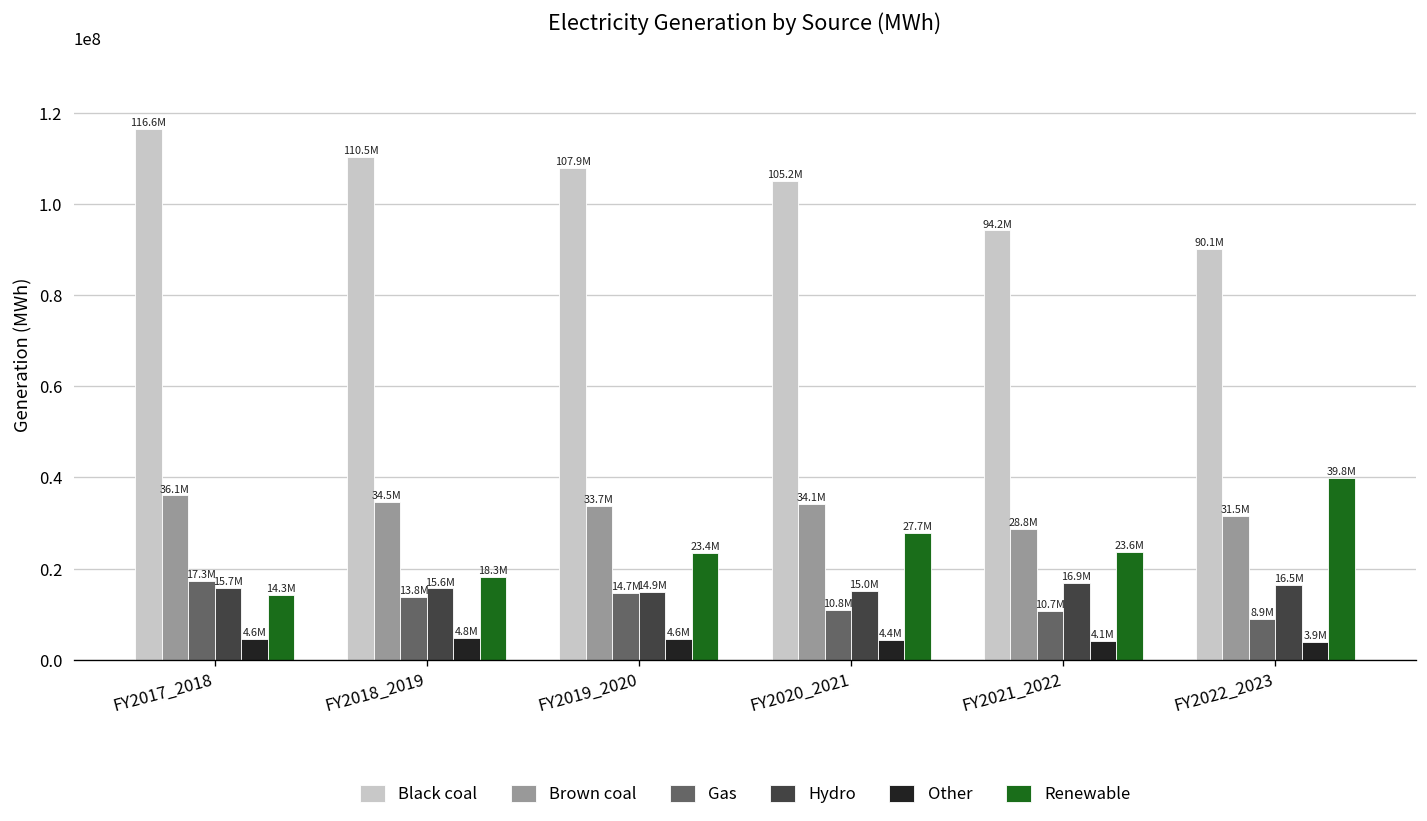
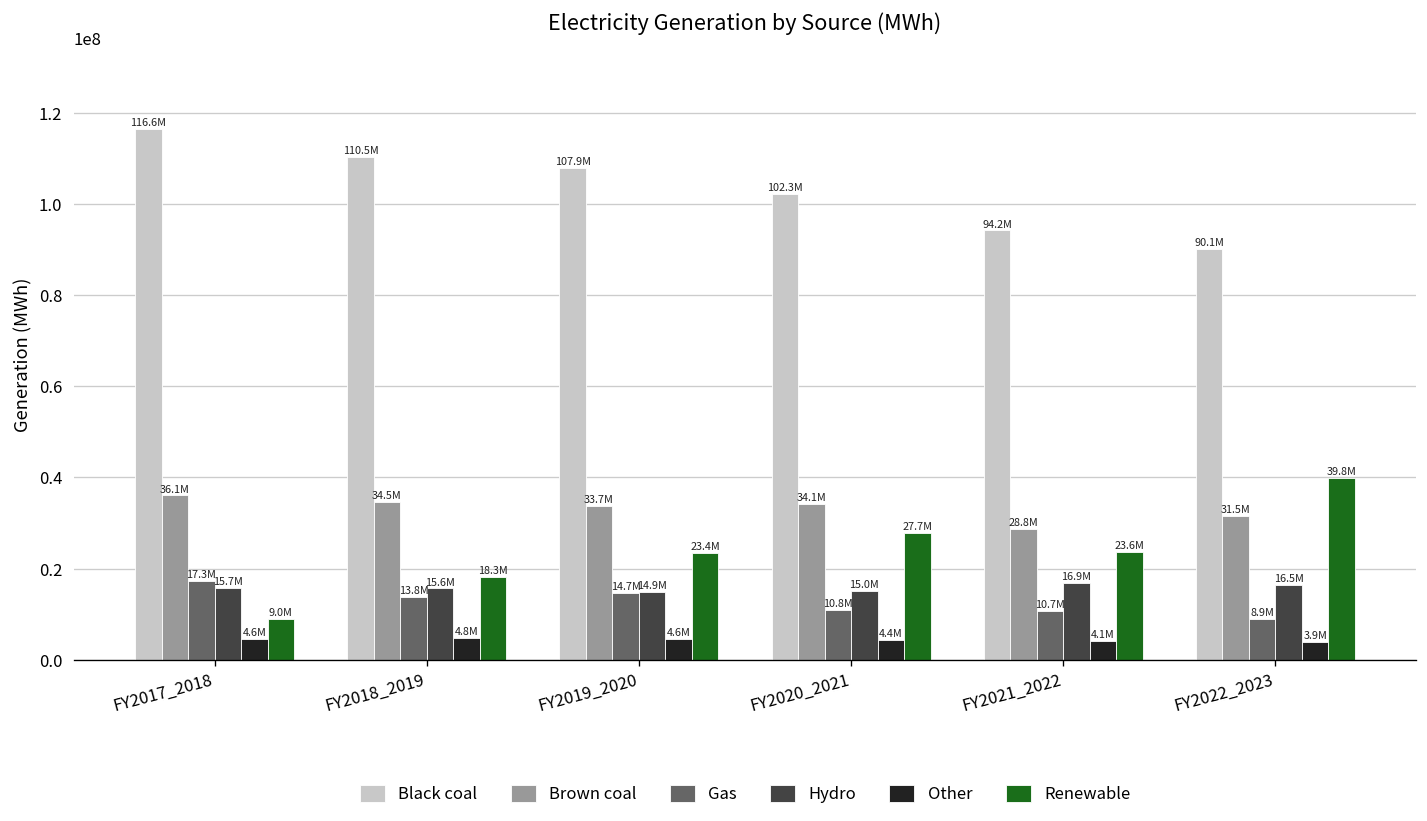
  {
    "Black coal": {
      "FY2017_2018": "116.6M",
      "FY2018_2019": "110.5M",
      "FY2019_2020": "107.9M",
-     "FY2020_2021": "105.2M",
+     "FY2020_2021": "102.3M",
      "FY2021_2022": "94.2M",
      "FY2022_2023": "90.1M"
    },
    "Brown coal": {
      "FY2017_2018": "36.1M",
      "FY2018_2019": "34.5M",
      "FY2019_2020": "33.7M",
      "FY2020_2021": "34.1M",
      "FY2021_2022": "28.8M",
      "FY2022_2023": "31.5M"
    },
    "Renewable": {
-     "FY2017_2018": "14.3M",
+     "FY2017_2018": "9.0M",
      "FY2018_2019": "18.3M",
      "FY2019_2020": "23.4M",
      "FY2020_2021": "27.7M",
      "FY2021_2022": "23.6M",
      "FY2022_2023": "39.8M"
    }
  }
